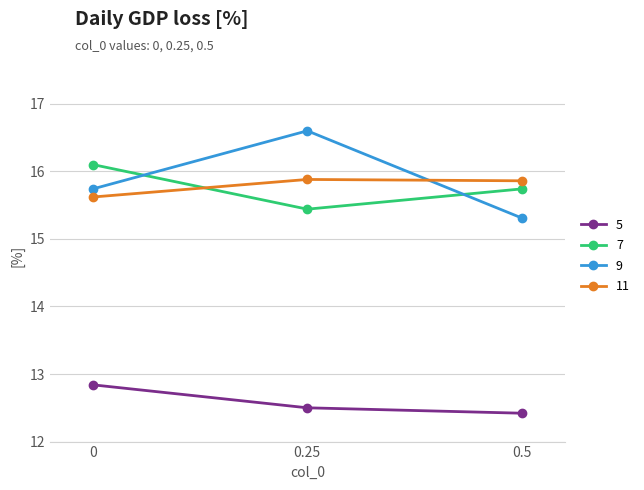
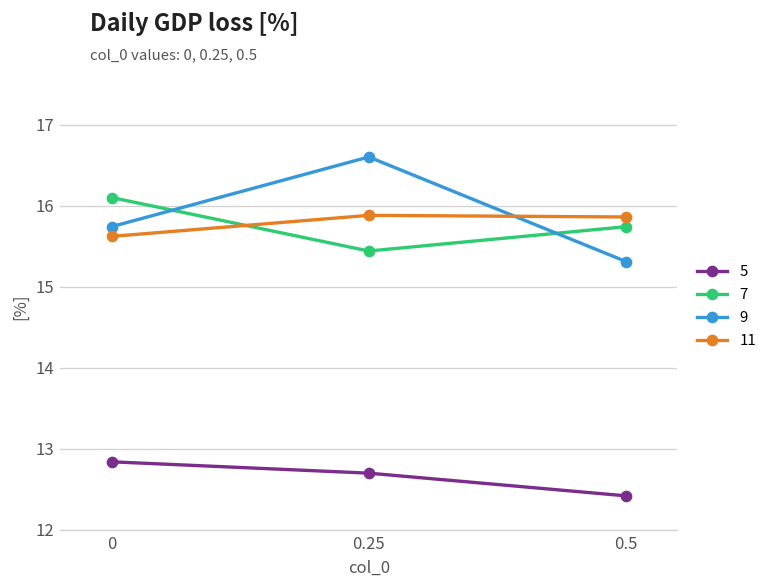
  {
    "5": {
      "0": 12.8,
-     "0.25": 12.5,
+     "0.25": 12.7,
      "0.5": 12.4
    },
    "7": {
      "0": 16.1,
      "0.25": 15.4,
      "0.5": 15.7
    },
    "9": {
      "0": 15.7,
      "0.25": 16.6,
      "0.5": 15.3
    },
    "11": {
      "0": 15.6,
      "0.25": 15.9,
      "0.5": 15.9
    }
  }
